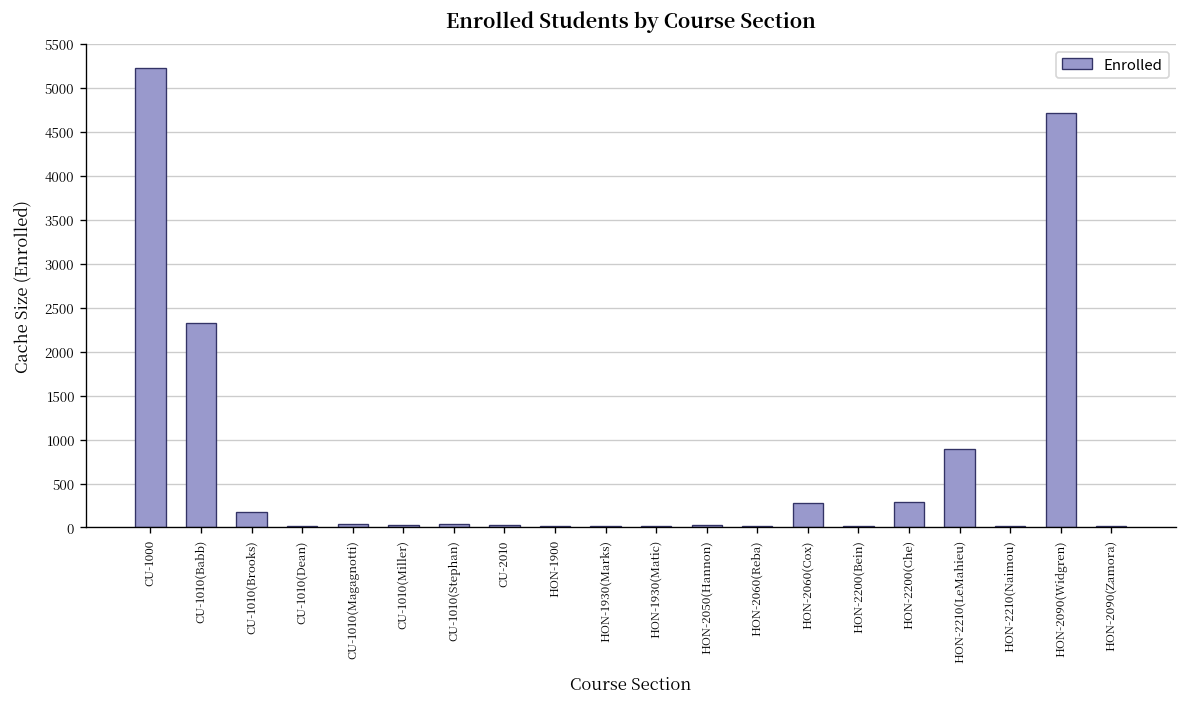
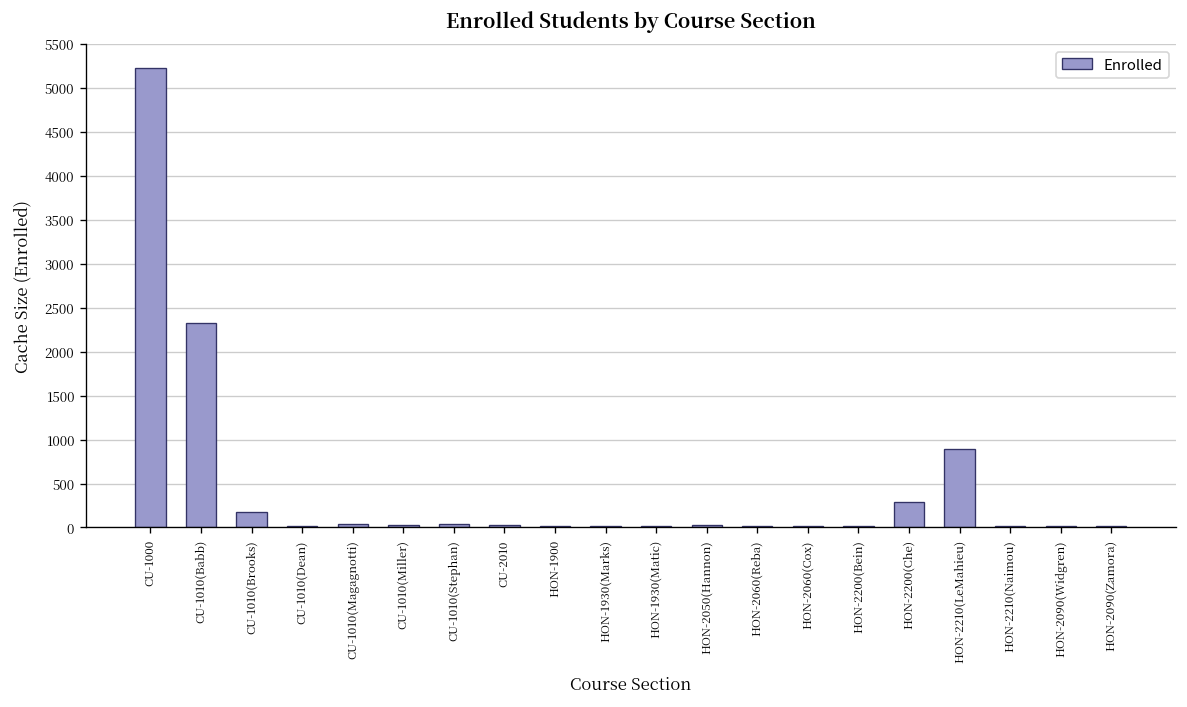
  {
    "CU-1000": 5200,
    "CU-1010(Babb)": 2300,
    "CU-1010(Brooks)": 200,
    "CU-1010(Magagnotti)": 0,
    "CU-1010(Stephan)": 0,
-   "HON-2060(Cox)": 300,
+   "HON-2060(Cox)": 0,
    "HON-2200(Che)": 300,
    "HON-2210(LeMahieu)": 900,
-   "HON-2090(Widgren)": 4700
+   "HON-2090(Widgren)": 0
  }
